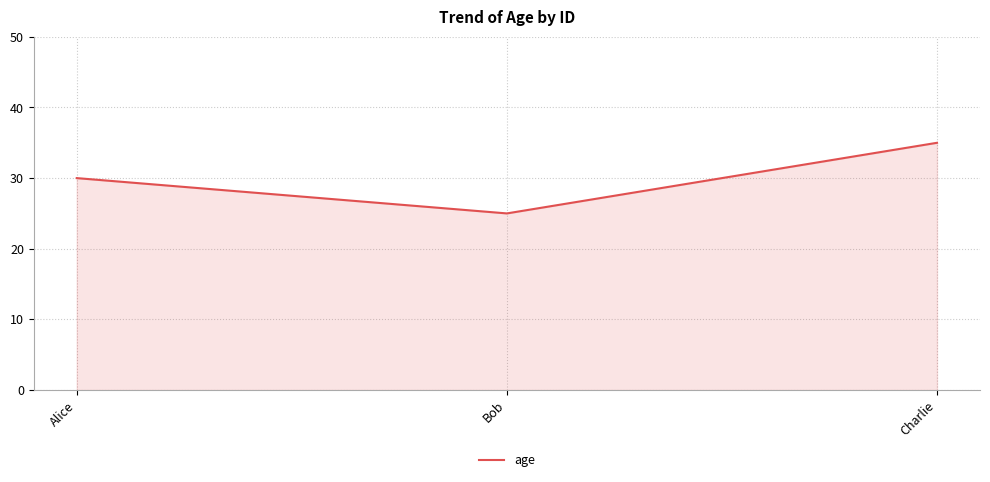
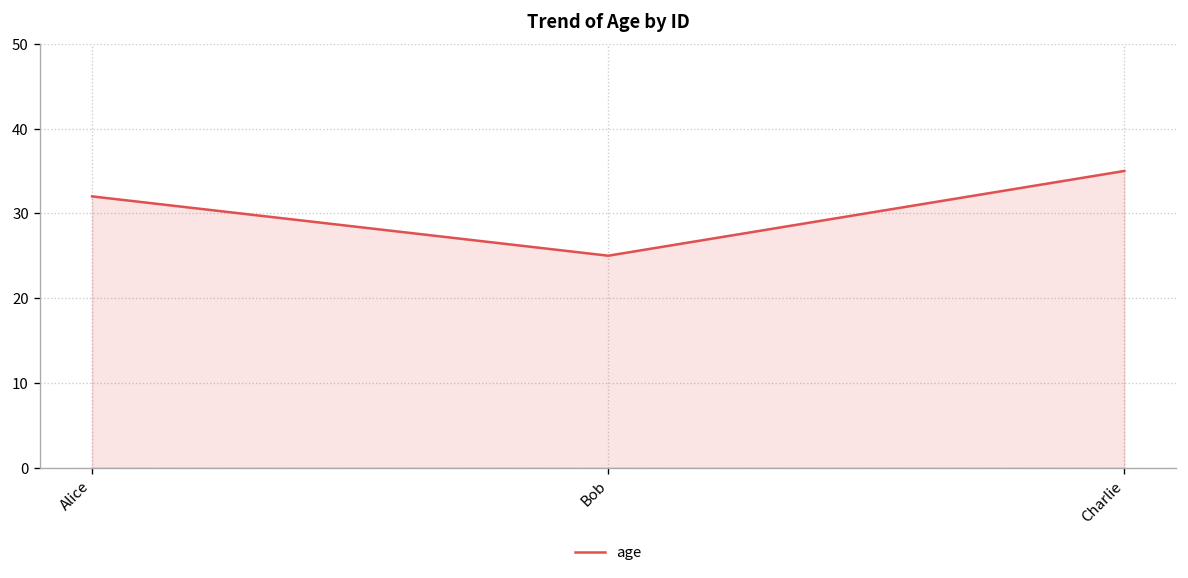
  {
-   "Alice": 30,
+   "Alice": 32,
    "Bob": 25,
    "Charlie": 35
  }
